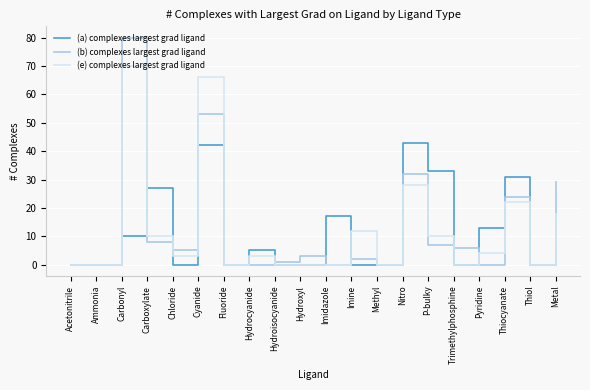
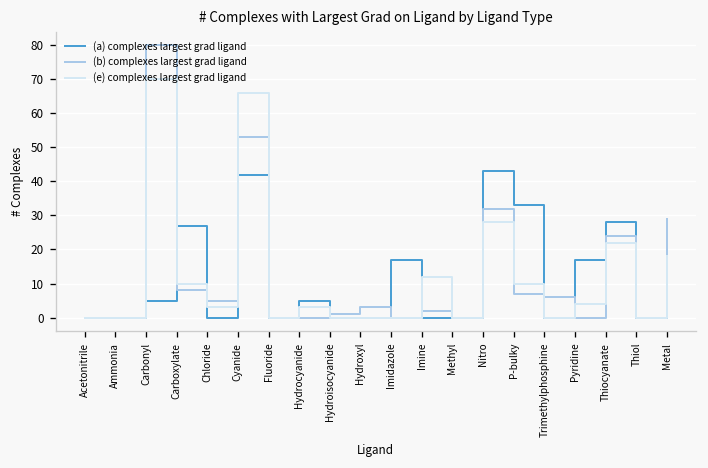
  {
    "(a) complexes largest grad ligand": {
-     "Carbonyl": 10,
+     "Carbonyl": 5,
      "Carboxylate": 27,
      "Chloride": 0,
      "Cyanide": 42,
      "Hydrocyanide": 5,
      "Imidazole": 17,
      "Imine": 0,
      "Nitro": 43,
      "P-bulky": 33,
-     "Pyridine": 13,
-     "Thiocyanate": 31,
+     "Pyridine": 17,
+     "Thiocyanate": 28,
      "Metal": 6
    }
  }
